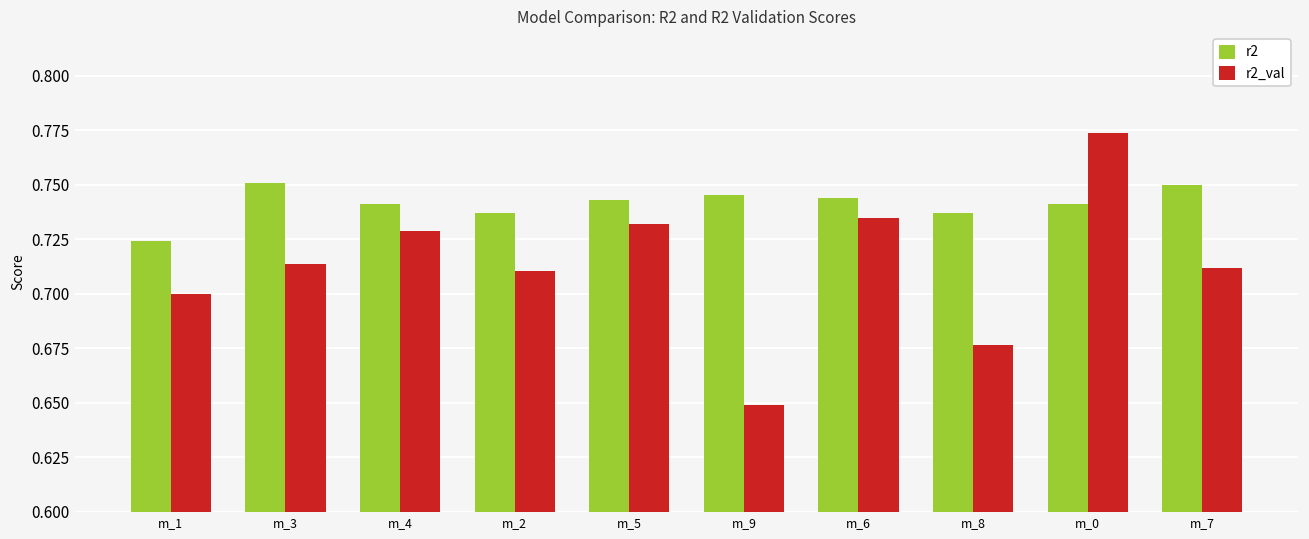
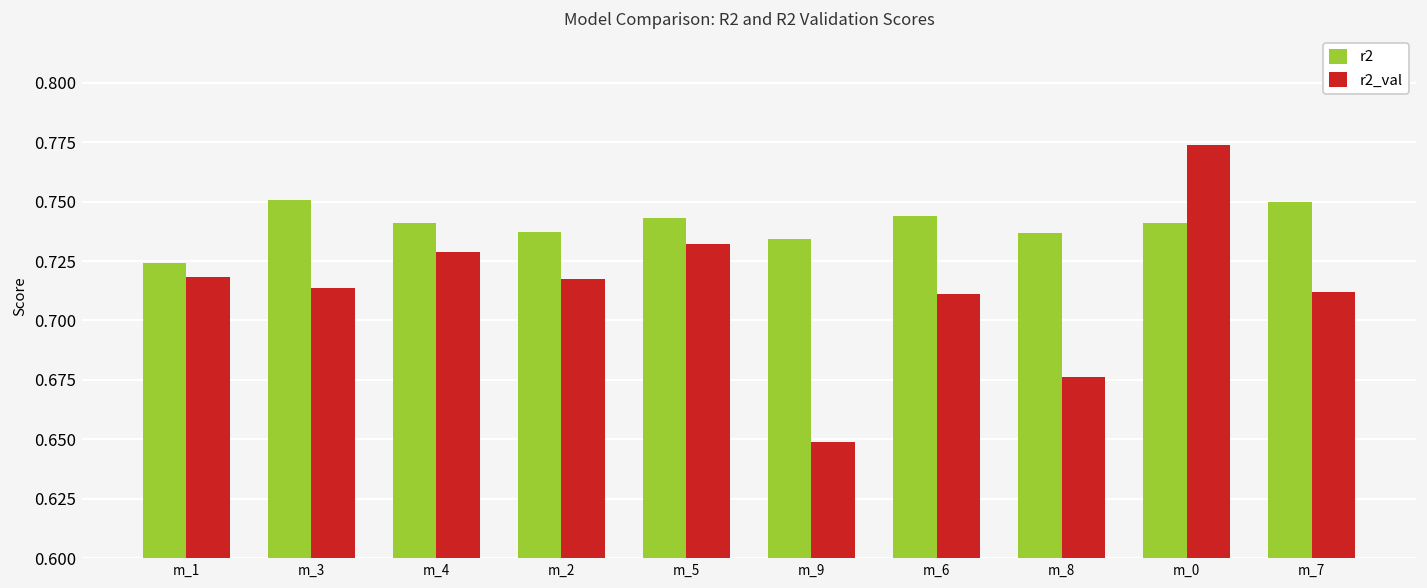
  {
    "r2": {
      "m_1": 0.724,
      "m_3": 0.751,
      "m_4": 0.741,
      "m_2": 0.737,
      "m_5": 0.743,
-     "m_9": 0.745,
+     "m_9": 0.734,
      "m_6": 0.744,
      "m_8": 0.737,
      "m_0": 0.741,
      "m_7": 0.750
    },
    "r2_val": {
-     "m_1": 0.700,
+     "m_1": 0.718,
      "m_3": 0.714,
      "m_4": 0.729,
-     "m_2": 0.711,
+     "m_2": 0.718,
      "m_5": 0.732,
      "m_9": 0.649,
-     "m_6": 0.735,
+     "m_6": 0.711,
      "m_8": 0.676,
      "m_0": 0.774,
      "m_7": 0.712
    }
  }
